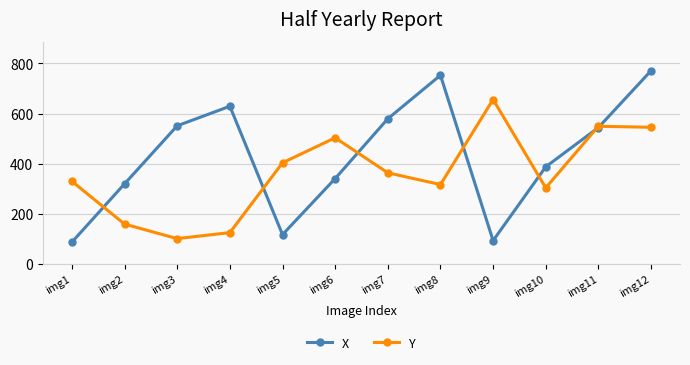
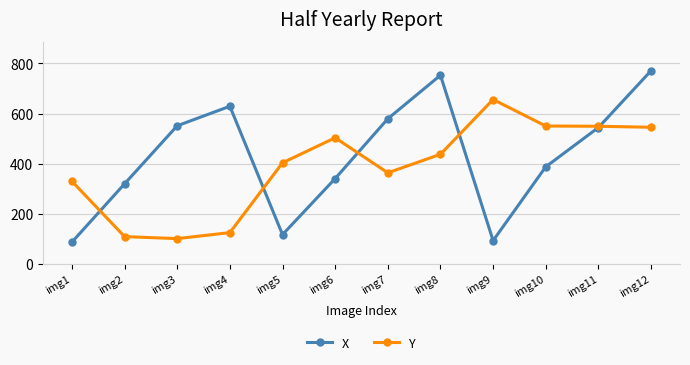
  {
    "X": {
      "img1": 90,
      "img2": 320,
      "img3": 550,
      "img4": 630,
      "img5": 120,
      "img6": 340,
      "img7": 580,
      "img8": 750,
      "img9": 90,
      "img10": 390,
      "img12": 770
    },
    "Y": {
      "img1": 330,
-     "img2": 160,
+     "img2": 110,
      "img3": 100,
      "img4": 120,
      "img5": 400,
      "img6": 500,
      "img7": 360,
-     "img8": 320,
+     "img8": 440,
      "img9": 660,
-     "img10": 300,
+     "img10": 550,
      "img12": 550
    }
  }
